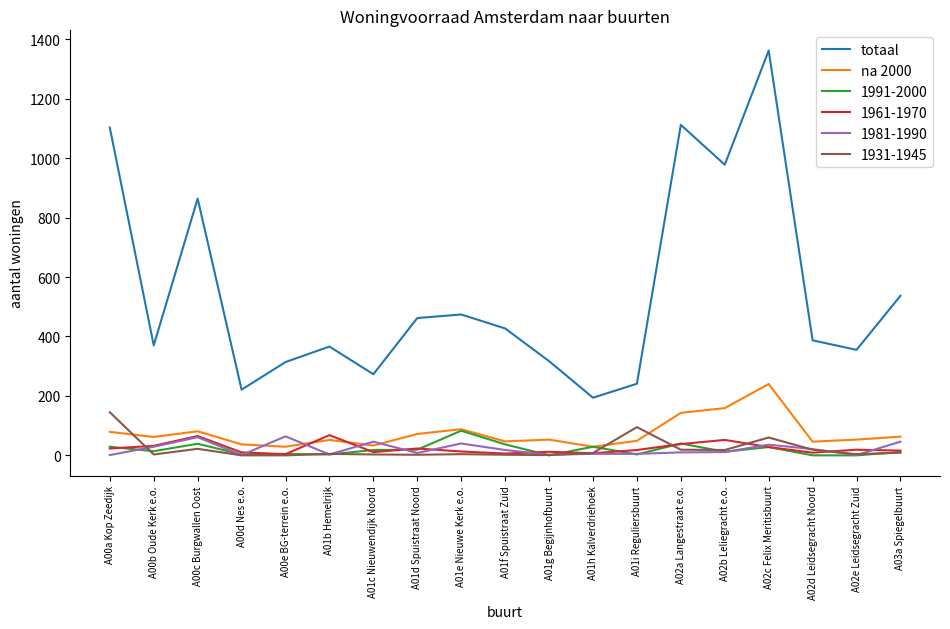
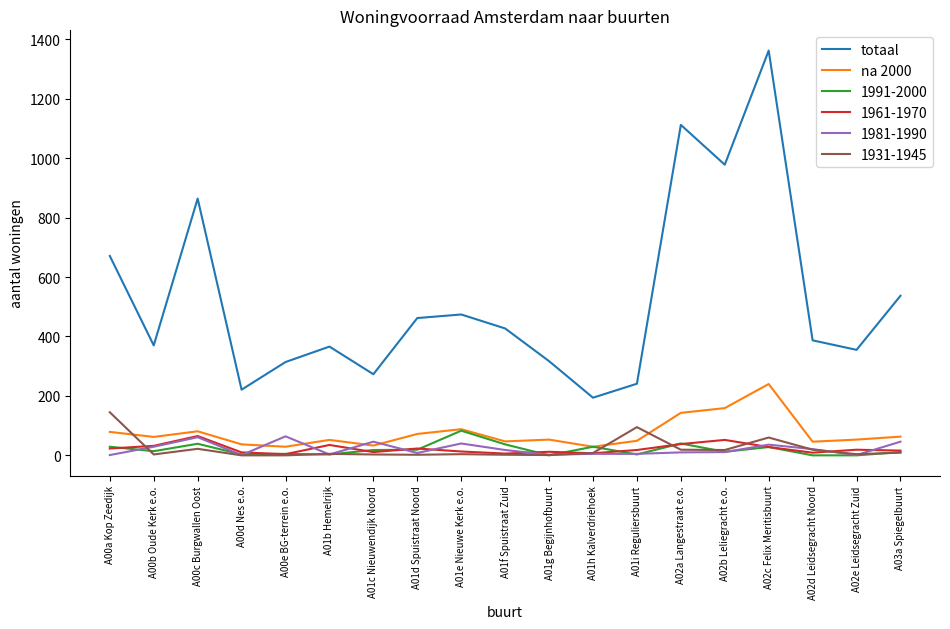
  {
    "totaal": {
-     "A00a Kop Zeedijk": 1100,
+     "A00a Kop Zeedijk": 670,
      "A00b Oude Kerk e.o.": 370,
      "A00c Burgwallen Oost": 860,
      "A00d Nes e.o.": 220,
      "A00e BG-terrein e.o.": 310,
      "A01b Hemelrijk": 370,
      "A01c Nieuwendijk Noord": 270,
      "A01d Spuistraat Noord": 460,
      "A01e Nieuwe Kerk e.o.": 470,
      "A01f Spuistraat Zuid": 430,
      "A01g Begijnhofbuurt": 320,
      "A01h Kalverdriehoek": 190,
      "A01i Reguliersbuurt": 240,
      "A02a Langestraat e.o.": 1110,
      "A02b Leliegracht e.o.": 980,
      "A02c Felix Meritisbuurt": 1360,
      "A02d Leidsegracht Noord": 390,
      "A02e Leidsegracht Zuid": 360,
      "A03a Spiegelbuurt": 540
    },
    "na 2000": {
      "A00a Kop Zeedijk": 80,
      "A00b Oude Kerk e.o.": 60,
      "A00c Burgwallen Oost": 80,
      "A00d Nes e.o.": 40,
      "A00e BG-terrein e.o.": 30,
      "A01b Hemelrijk": 50,
      "A01c Nieuwendijk Noord": 30,
      "A01d Spuistraat Noord": 70,
      "A01f Spuistraat Zuid": 50,
      "A01g Begijnhofbuurt": 50,
      "A01i Reguliersbuurt": 50,
      "A02a Langestraat e.o.": 140,
      "A02b Leliegracht e.o.": 160,
      "A02c Felix Meritisbuurt": 240,
      "A02d Leidsegracht Noord": 50,
      "A02e Leidsegracht Zuid": 50,
      "A03a Spiegelbuurt": 60
    },
    "1991-2000": {
      "A00b Oude Kerk e.o.": 10,
      "A00c Burgwallen Oost": 40,
      "A01f Spuistraat Zuid": 40,
      "A02d Leidsegracht Noord": 0
    },
    "1961-1970": {
-     "A01b Hemelrijk": 70,
+     "A01b Hemelrijk": 40,
      "A01e Nieuwe Kerk e.o.": 10,
      "A01g Begijnhofbuurt": 10,
      "A01i Reguliersbuurt": 20,
      "A02b Leliegracht e.o.": 50,
      "A02d Leidsegracht Noord": 10,
      "A02e Leidsegracht Zuid": 20
    },
    "1981-1990": {
      "A00a Kop Zeedijk": 0,
      "A00e BG-terrein e.o.": 60,
      "A01c Nieuwendijk Noord": 50,
      "A01e Nieuwe Kerk e.o.": 40,
      "A01f Spuistraat Zuid": 20,
      "A02a Langestraat e.o.": 10,
      "A03a Spiegelbuurt": 50
    },
    "1931-1945": {
      "A00a Kop Zeedijk": 150,
      "A00b Oude Kerk e.o.": 0,
      "A00c Burgwallen Oost": 20,
      "A01e Nieuwe Kerk e.o.": 0,
      "A01i Reguliersbuurt": 100,
      "A02a Langestraat e.o.": 20,
      "A02c Felix Meritisbuurt": 60
    }
  }
